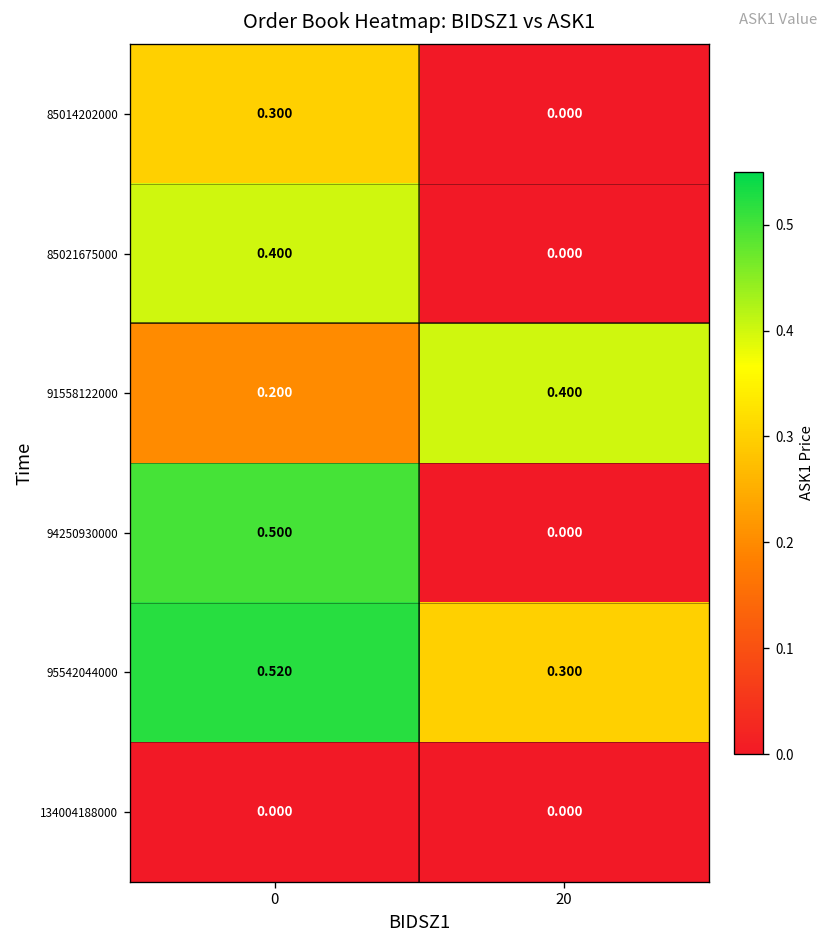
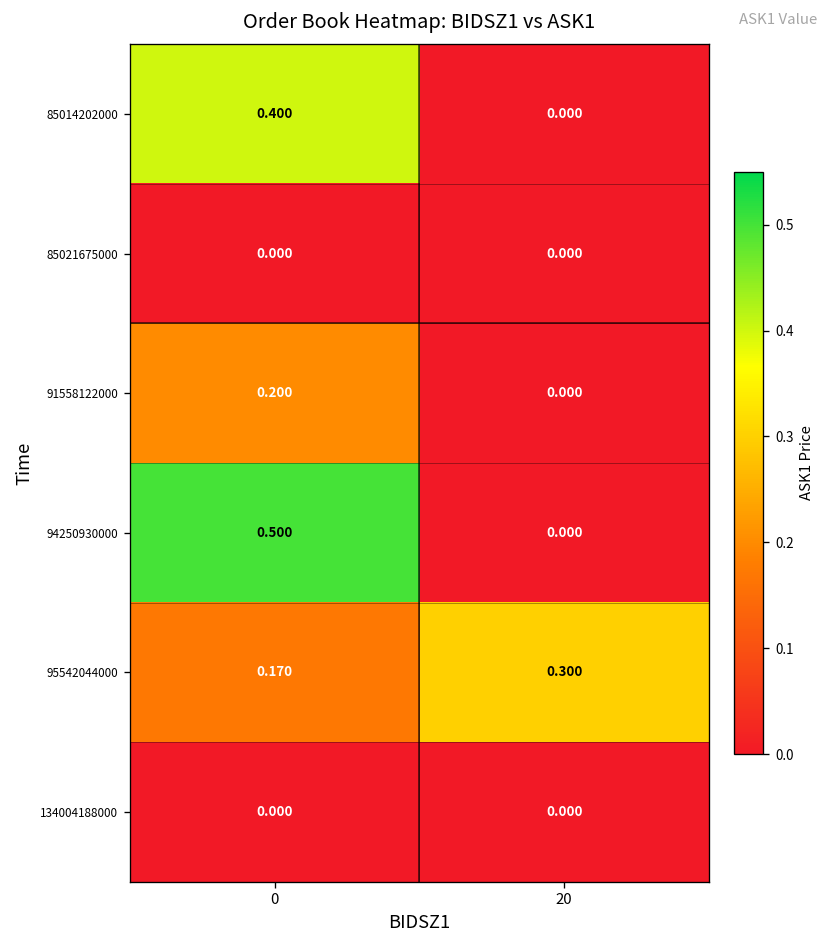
  {
    "85014202000": {
-     "0": 0.300,
+     "0": 0.400,
      "20": 0.000
    },
    "85021675000": {
-     "0": 0.400,
+     "0": 0.000,
      "20": 0.000
    },
    "91558122000": {
      "0": 0.200,
-     "20": 0.400
+     "20": 0.000
    },
    "94250930000": {
      "0": 0.500,
      "20": 0.000
    },
    "95542044000": {
-     "0": 0.520,
+     "0": 0.170,
      "20": 0.300
    },
    "134004188000": {
      "0": 0.000,
      "20": 0.000
    }
  }
